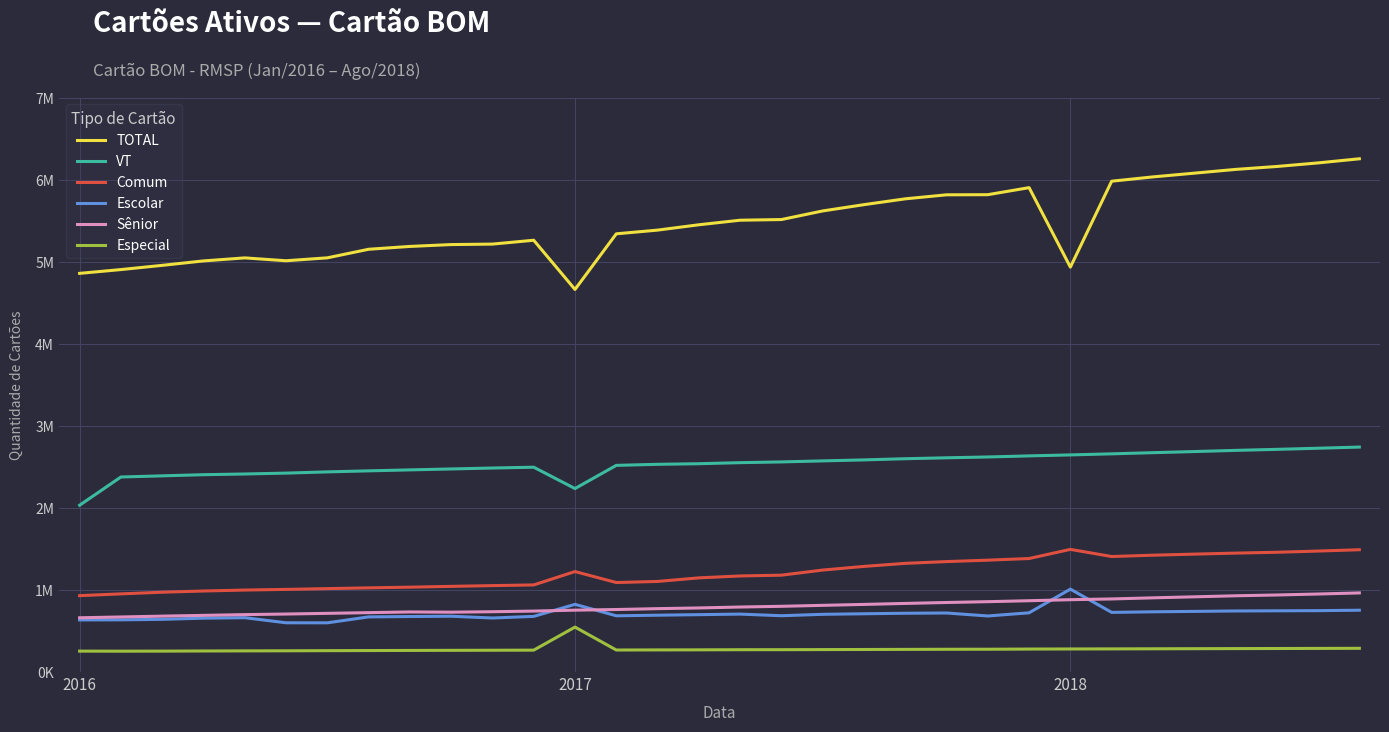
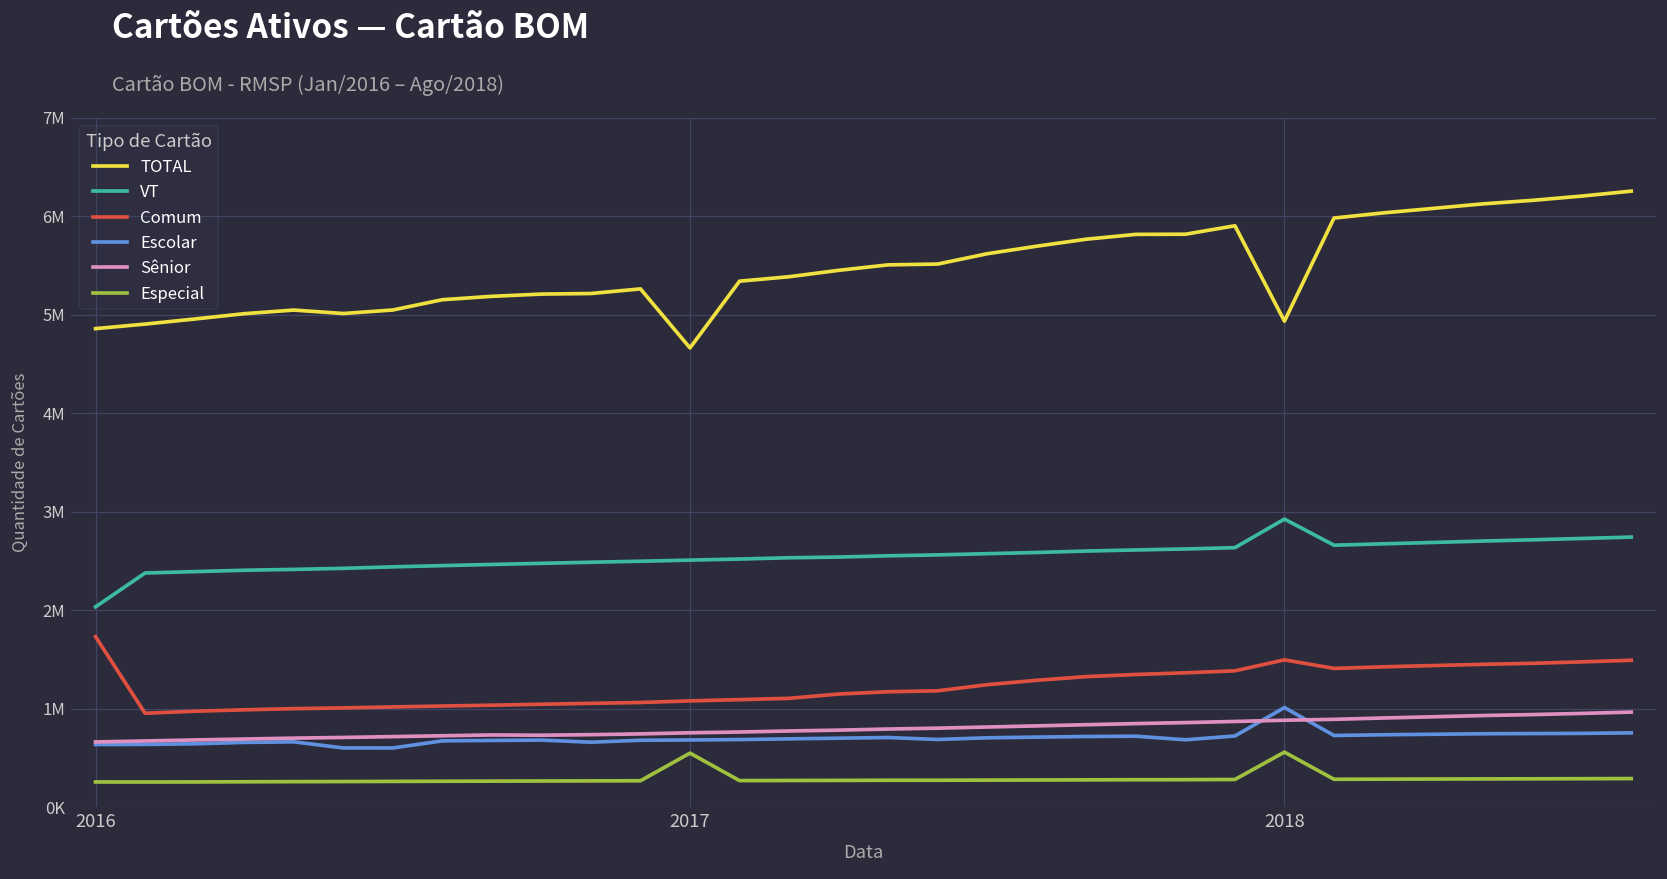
  {
    "TOTAL": {
      "2016": 4900000,
      "2017": 4700000,
      "2018": 4900000
    },
    "VT": {
      "2016": 2000000,
-     "2017": 2200000,
-     "2018": 2600000
+     "2017": 2500000,
+     "2018": 2900000
    },
    "Comum": {
-     "2016": 900000,
-     "2017": 1200000,
+     "2016": 1700000,
+     "2017": 1100000,
      "2018": 1500000
    },
    "Escolar": {
-     "2017": 800000,
+     "2017": 700000,
      "2018": 1000000
    },
    "Sênior": {
      "2017": 800000,
      "2018": 900000
    },
    "Especial": {
      "2016": 300000,
      "2017": 500000,
-     "2018": 300000
+     "2018": 600000
    }
  }
